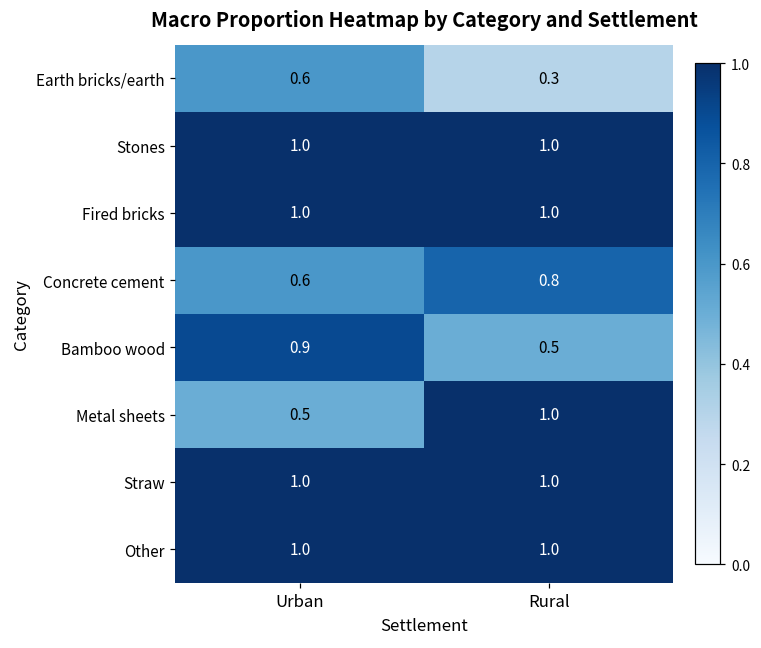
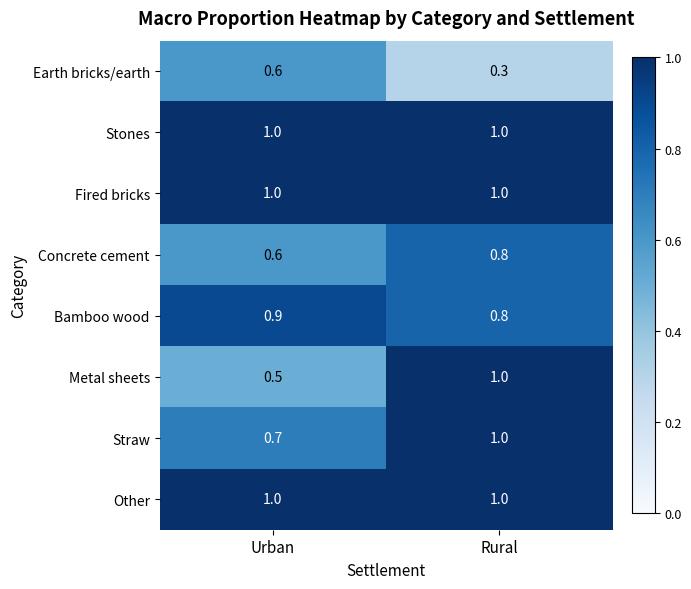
  {
    "Earth bricks/earth": {
      "Urban": 0.6,
      "Rural": 0.3
    },
    "Stones": {
      "Urban": 1.0,
      "Rural": 1.0
    },
    "Fired bricks": {
      "Urban": 1.0,
      "Rural": 1.0
    },
    "Concrete cement": {
      "Urban": 0.6,
      "Rural": 0.8
    },
    "Bamboo wood": {
      "Urban": 0.9,
-     "Rural": 0.5
+     "Rural": 0.8
    },
    "Metal sheets": {
      "Urban": 0.5,
      "Rural": 1.0
    },
    "Straw": {
-     "Urban": 1.0,
+     "Urban": 0.7,
      "Rural": 1.0
    },
    "Other": {
      "Urban": 1.0,
      "Rural": 1.0
    }
  }
